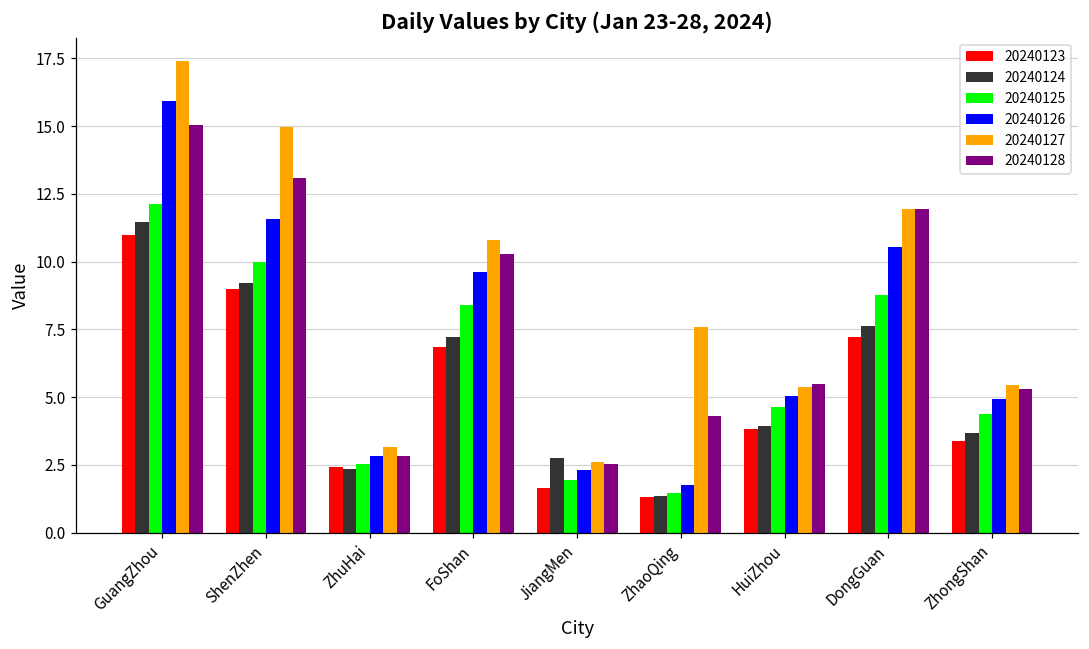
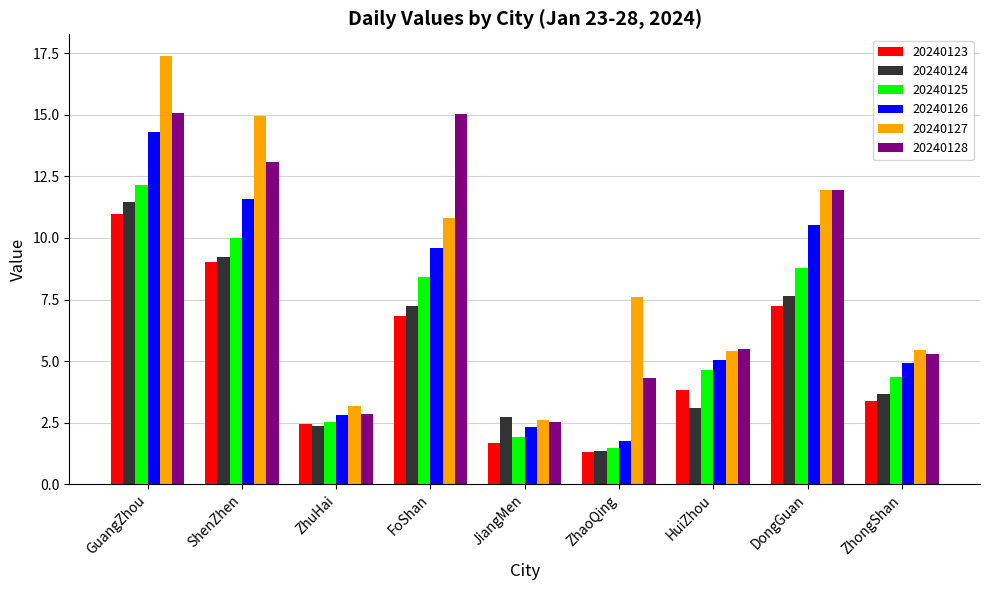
  {
    "20240123": {
      "GuangZhou": 11.0,
      "ShenZhen": 9.0,
      "ZhuHai": 2.4,
      "FoShan": 6.8,
      "JiangMen": 1.7,
      "ZhaoQing": 1.3,
      "HuiZhou": 3.8,
      "DongGuan": 7.2,
      "ZhongShan": 3.4
    },
    "20240124": {
      "GuangZhou": 11.5,
      "ShenZhen": 9.2,
      "ZhuHai": 2.4,
      "FoShan": 7.2,
      "JiangMen": 2.7,
      "ZhaoQing": 1.3,
-     "HuiZhou": 3.9,
+     "HuiZhou": 3.1,
      "DongGuan": 7.6,
      "ZhongShan": 3.7
    },
    "20240125": {
      "GuangZhou": 12.1,
      "ShenZhen": 10.0,
      "ZhuHai": 2.5,
      "FoShan": 8.4,
      "JiangMen": 1.9,
      "ZhaoQing": 1.5,
      "HuiZhou": 4.6,
      "DongGuan": 8.8,
      "ZhongShan": 4.4
    },
    "20240126": {
-     "GuangZhou": 15.9,
+     "GuangZhou": 14.3,
      "ShenZhen": 11.6,
      "ZhuHai": 2.8,
      "FoShan": 9.6,
      "JiangMen": 2.3,
      "ZhaoQing": 1.7,
      "HuiZhou": 5.0,
      "DongGuan": 10.5,
      "ZhongShan": 4.9
    },
    "20240127": {
      "GuangZhou": 17.4,
      "ShenZhen": 15.0,
      "ZhuHai": 3.2,
      "FoShan": 10.8,
      "JiangMen": 2.6,
      "ZhaoQing": 7.6,
      "HuiZhou": 5.4,
      "DongGuan": 11.9,
      "ZhongShan": 5.5
    },
    "20240128": {
      "GuangZhou": 15.1,
      "ShenZhen": 13.1,
      "ZhuHai": 2.8,
-     "FoShan": 10.3,
+     "FoShan": 15.0,
      "JiangMen": 2.5,
      "ZhaoQing": 4.3,
      "HuiZhou": 5.5,
      "DongGuan": 11.9,
      "ZhongShan": 5.3
    }
  }
